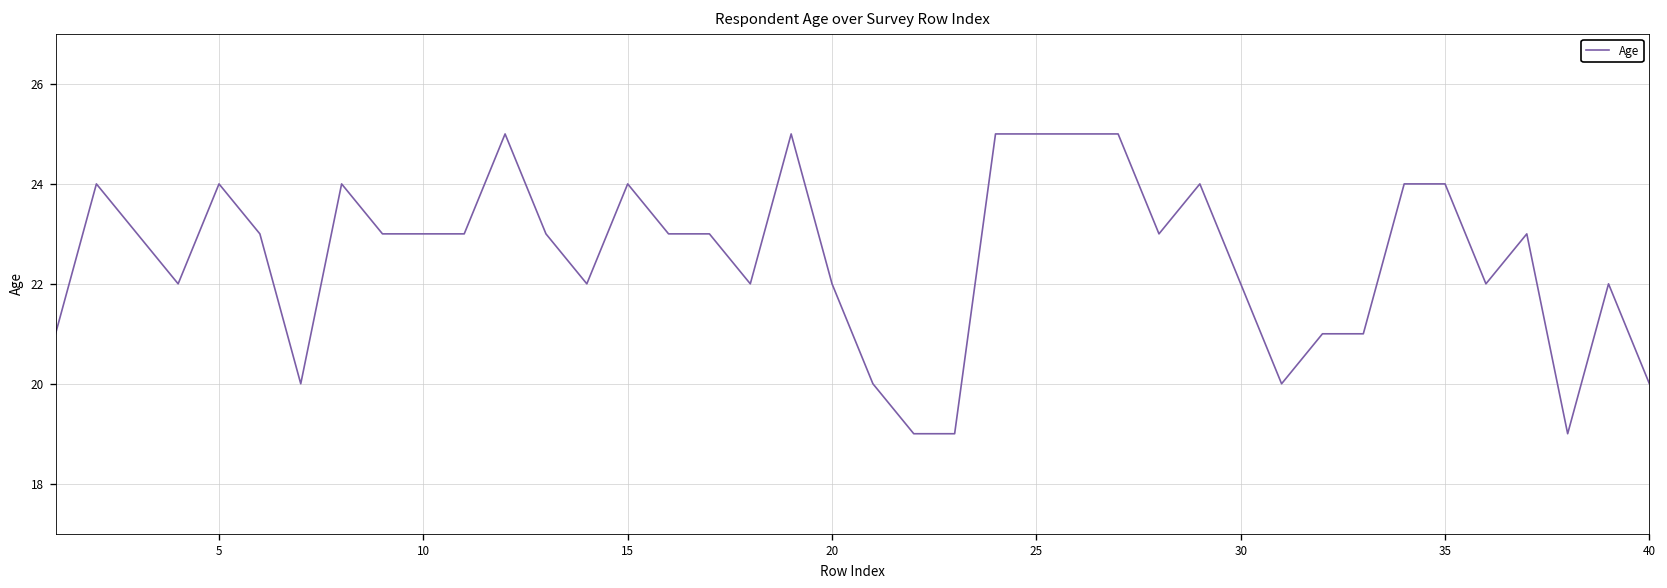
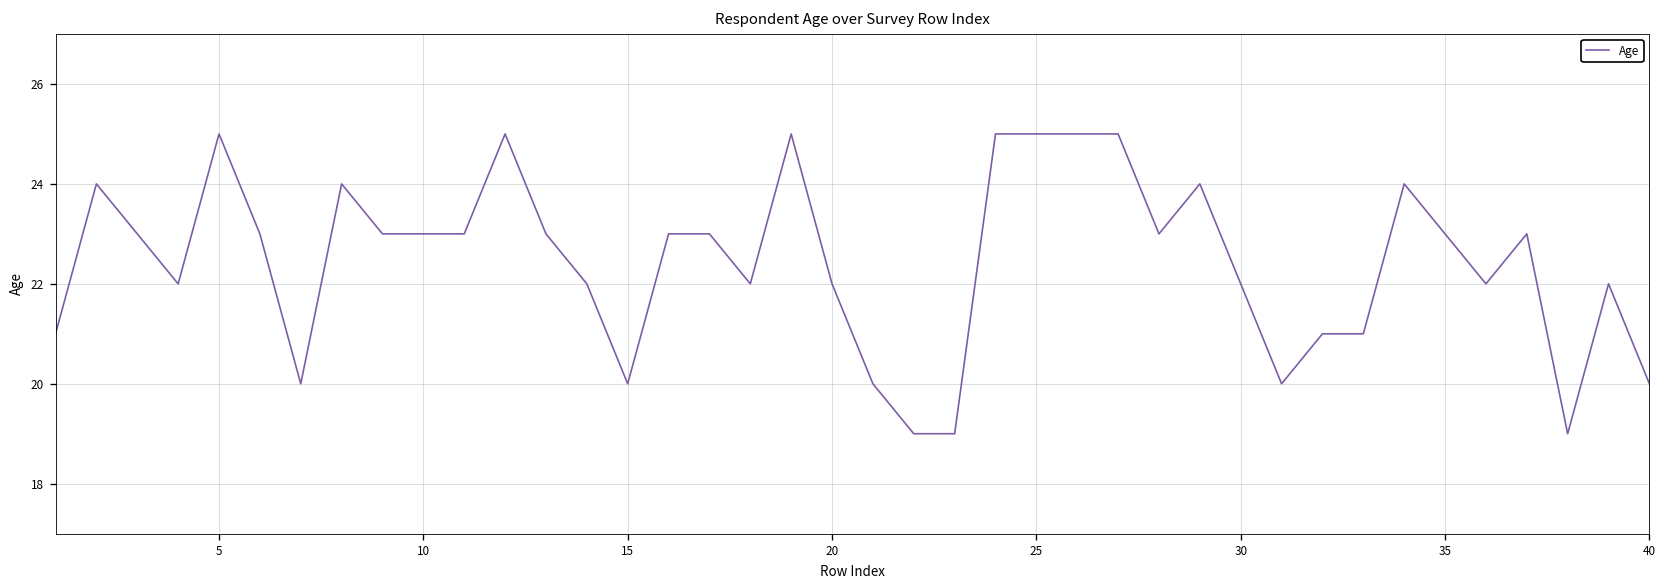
  {
-   "5": 24,
+   "5": 25,
    "10": 23,
-   "15": 24,
+   "15": 20,
    "20": 22,
    "25": 25,
    "30": 22,
-   "35": 24,
+   "35": 23,
    "40": 20
  }
